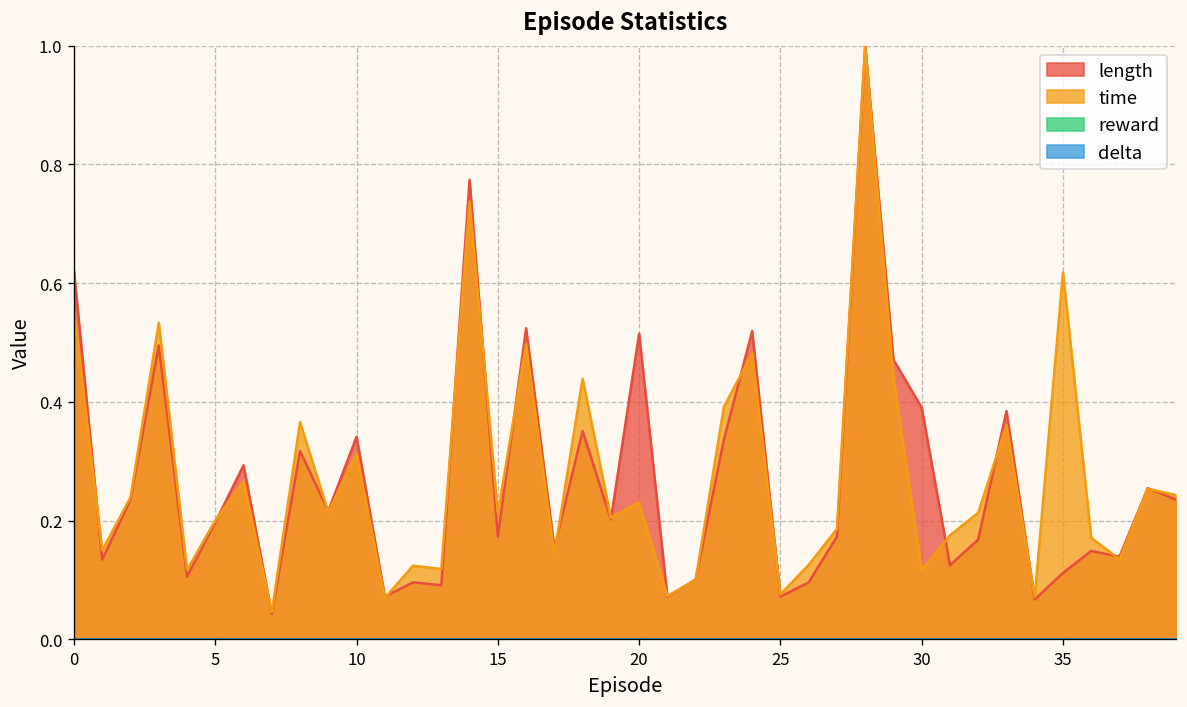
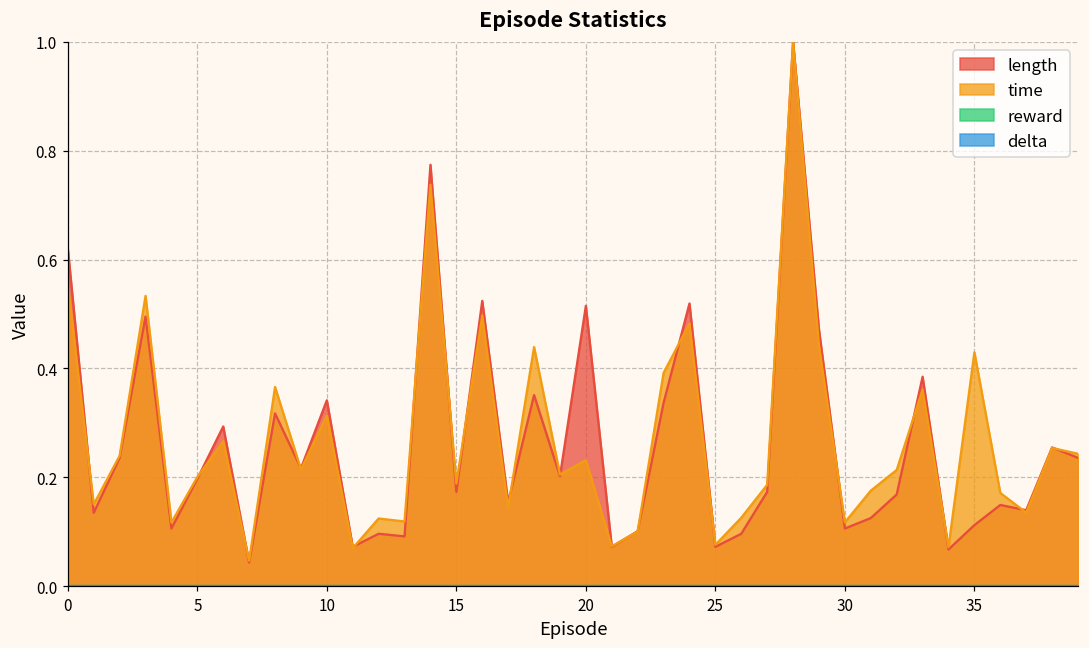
  {
    "length": {
      "0": 0.62,
      "10": 0.34,
      "15": 0.17,
      "20": 0.51,
-     "30": 0.39,
+     "30": 0.11,
      "35": 0.11
    },
    "time": {
      "0": 0.55,
      "10": 0.31,
-     "15": 0.21,
+     "15": 0.19,
      "20": 0.23,
      "30": 0.12,
-     "35": 0.62
+     "35": 0.43
    },
    "delta": {
      "0": 0.00,
      "5": 0.00,
      "10": 0.00,
      "15": 0.00,
      "20": 0.00,
      "25": 0.00,
      "30": 0.00,
      "35": 0.00
    }
  }
